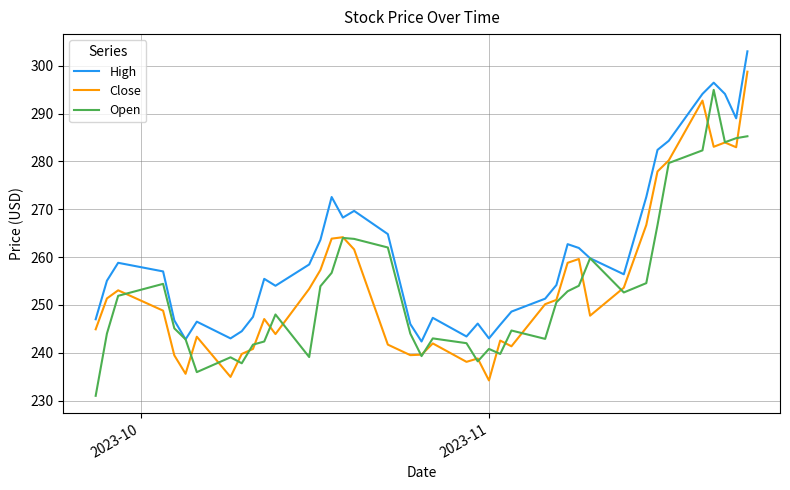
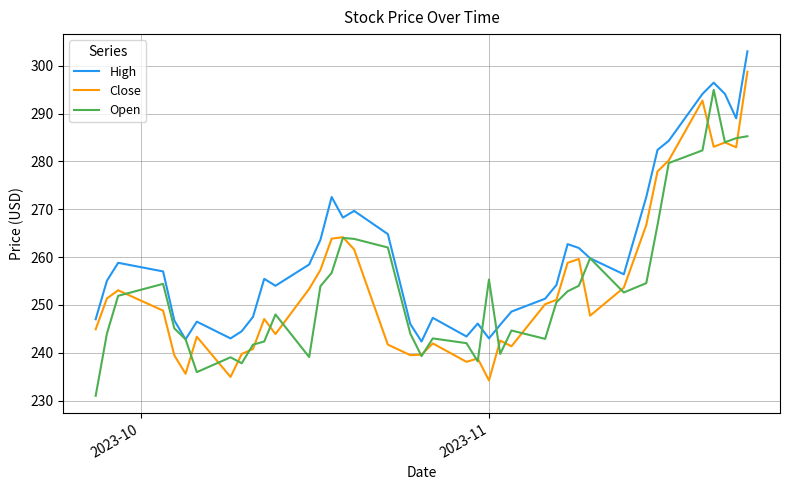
  {
    "High": {
      "2023-11": 243
    },
    "Close": {
      "2023-11": 234
    },
    "Open": {
-     "2023-11": 241
+     "2023-11": 255
    }
  }
